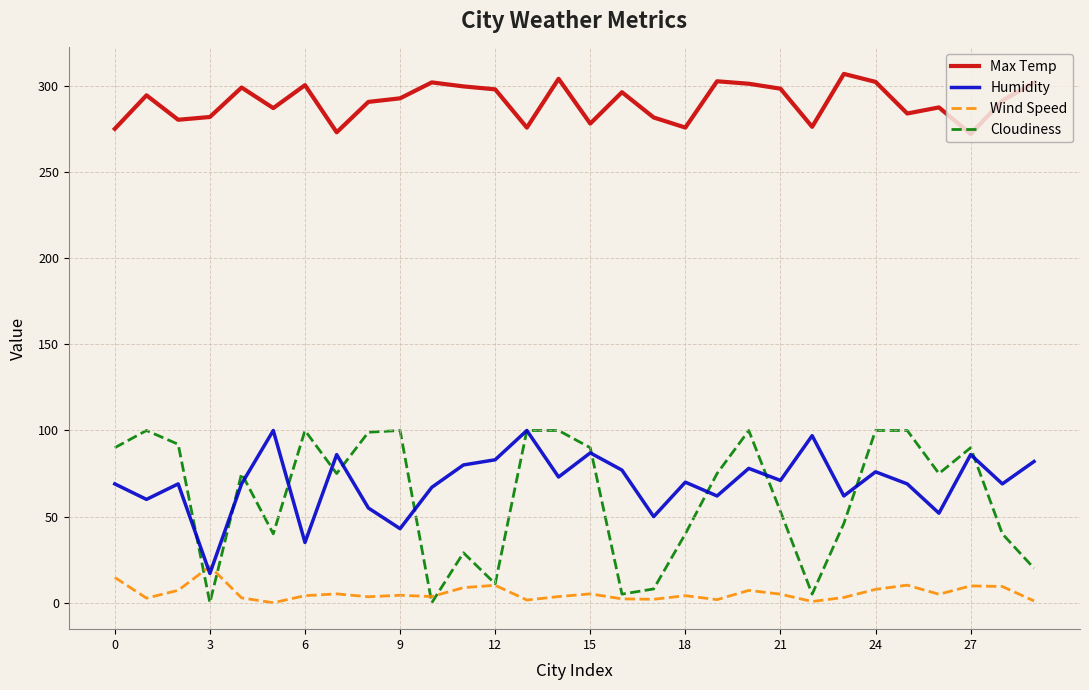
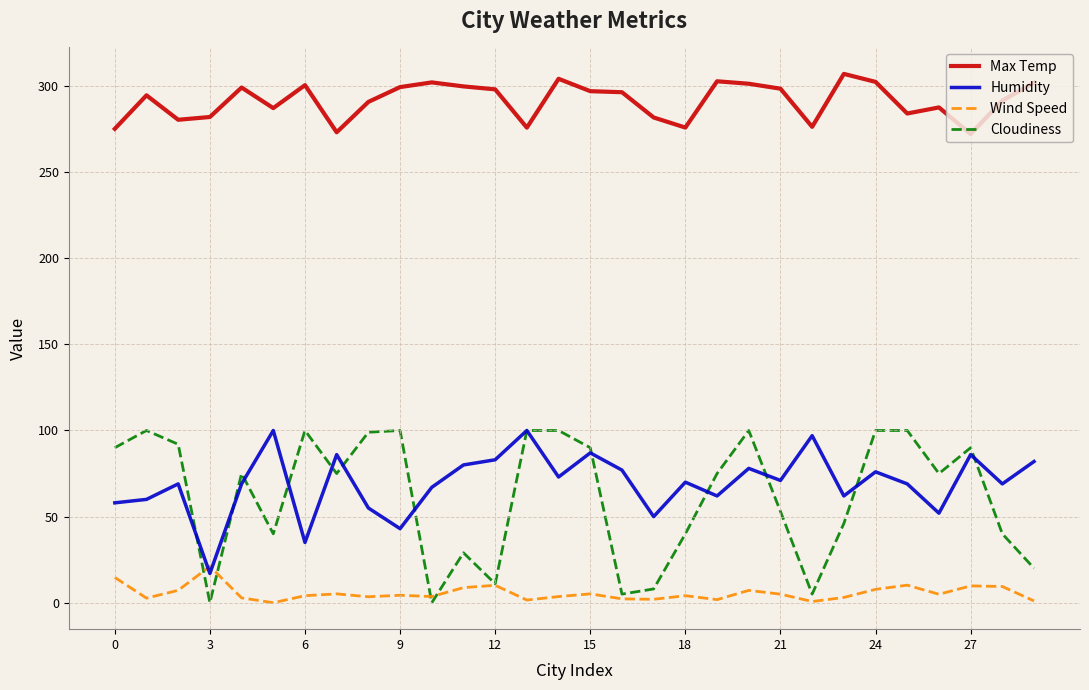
  {
    "Max Temp": {
      "0": 275,
      "3": 282,
      "6": 301,
-     "9": 293,
+     "9": 299,
      "12": 298,
-     "15": 278,
+     "15": 297,
      "18": 276,
      "21": 298,
      "24": 302
    },
    "Humidity": {
-     "0": 69,
+     "0": 58,
      "3": 17,
      "6": 35,
      "9": 43,
      "12": 83,
      "15": 87,
      "18": 70,
      "21": 71,
      "24": 76,
      "27": 86
    },
    "Wind Speed": {
      "0": 15,
      "3": 21,
      "6": 4,
      "9": 4,
      "15": 5,
      "18": 4,
      "21": 5,
      "24": 8,
      "27": 10
    },
    "Cloudiness": {
      "0": 90,
      "3": 0,
      "6": 100,
      "9": 100,
      "15": 90,
      "18": 40,
      "21": 53,
      "24": 100,
      "27": 90
    }
  }
